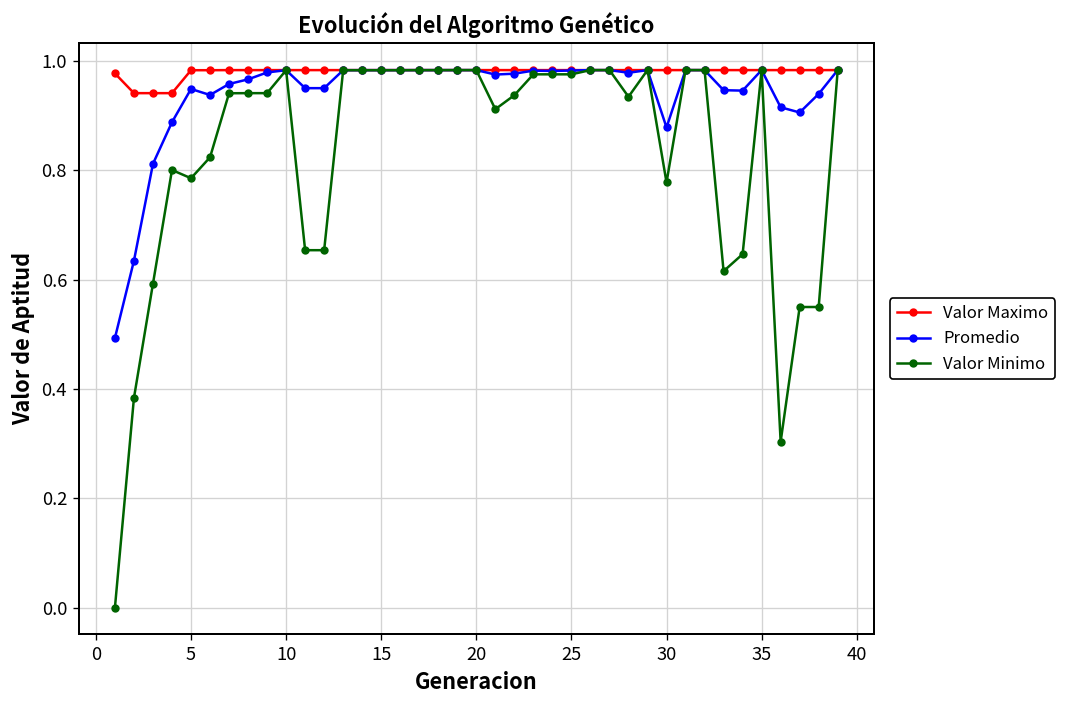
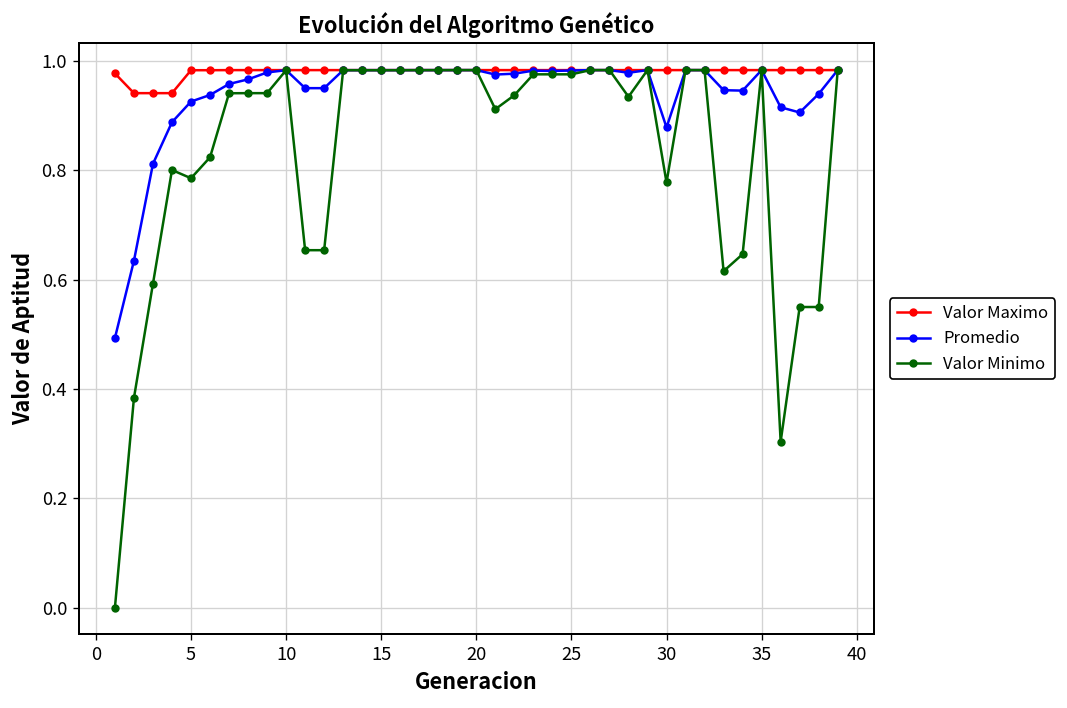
  {
    "Valor Maximo": {
      "5": 0.98,
      "30": 0.98
    },
    "Promedio": {
-     "5": 0.95,
+     "5": 0.93,
      "30": 0.88
    },
    "Valor Minimo": {
      "5": 0.79,
      "25": 0.98,
      "30": 0.78
    }
  }
